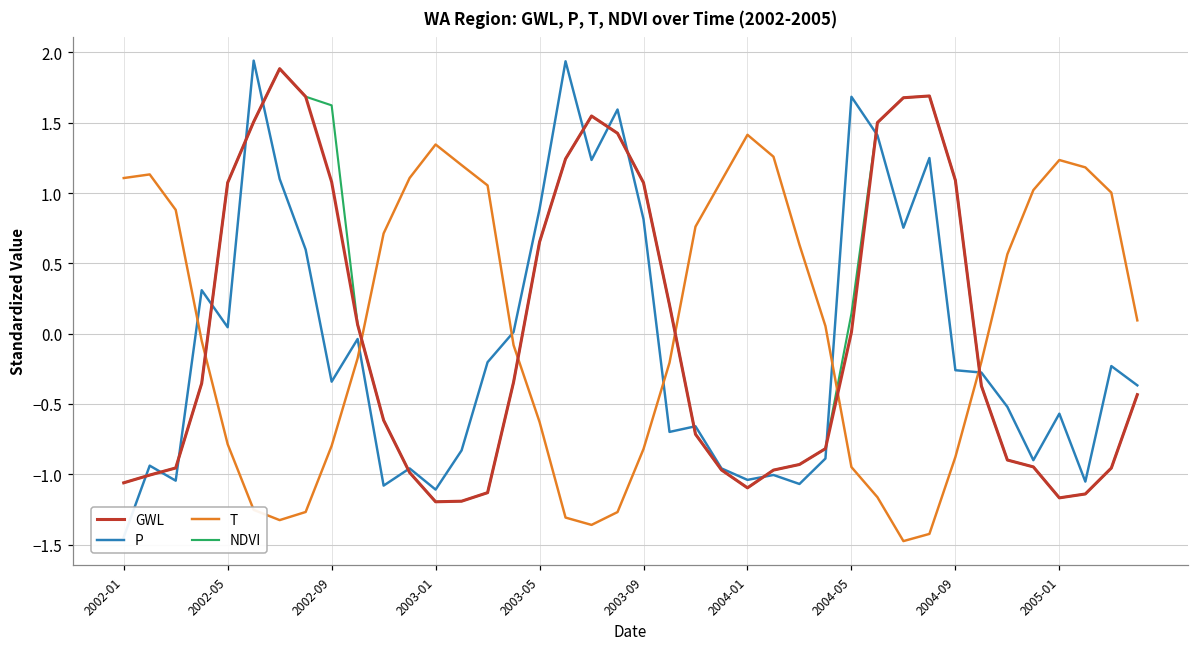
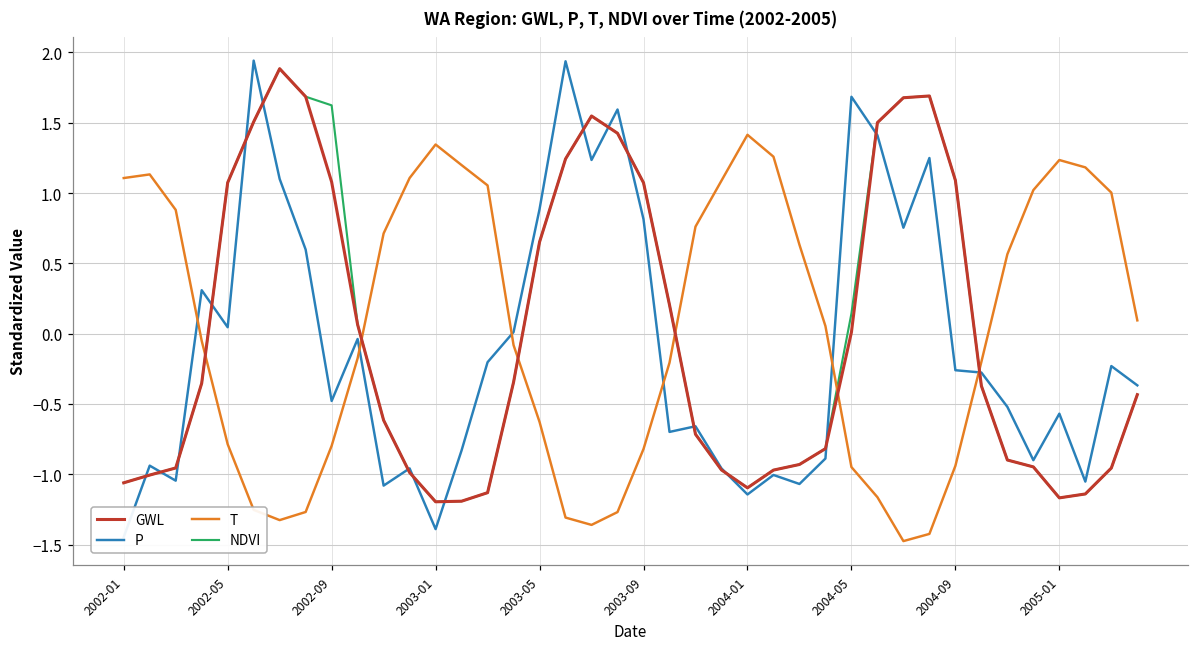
  {
    "GWL": {
      "2002-09": 1.08,
      "2004-05": 0.01
    },
    "P": {
      "2002-05": 0.05,
-     "2002-09": -0.34,
-     "2003-01": -1.11,
+     "2002-09": -0.48,
+     "2003-01": -1.39,
      "2003-05": 0.89,
      "2003-09": 0.81,
-     "2004-01": -1.04,
+     "2004-01": -1.14,
      "2004-05": 1.68,
      "2004-09": -0.26,
      "2005-01": -0.57
    },
    "T": {
      "2002-01": 1.11,
      "2002-05": -0.79,
      "2002-09": -0.80,
      "2003-01": 1.35,
      "2003-05": -0.63,
      "2003-09": -0.82,
      "2004-01": 1.41,
      "2004-05": -0.95,
-     "2004-09": -0.88,
+     "2004-09": -0.94,
      "2005-01": 1.23
    },
    "NDVI": {
      "2002-09": 1.62,
      "2004-05": 0.14
    }
  }
